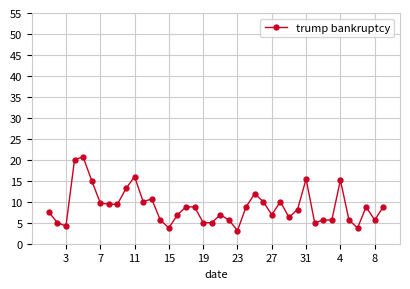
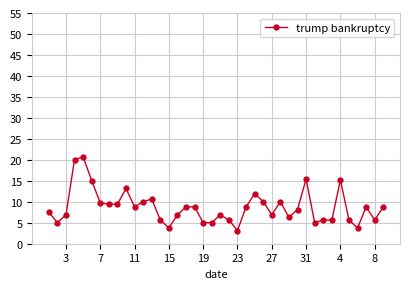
  {
-   "3": 4,
+   "3": 7,
    "7": 10,
-   "11": 16,
+   "11": 9,
    "15": 4,
    "19": 5,
    "23": 3,
    "27": 7,
    "31": 15,
    "4": 15,
    "8": 6
  }
